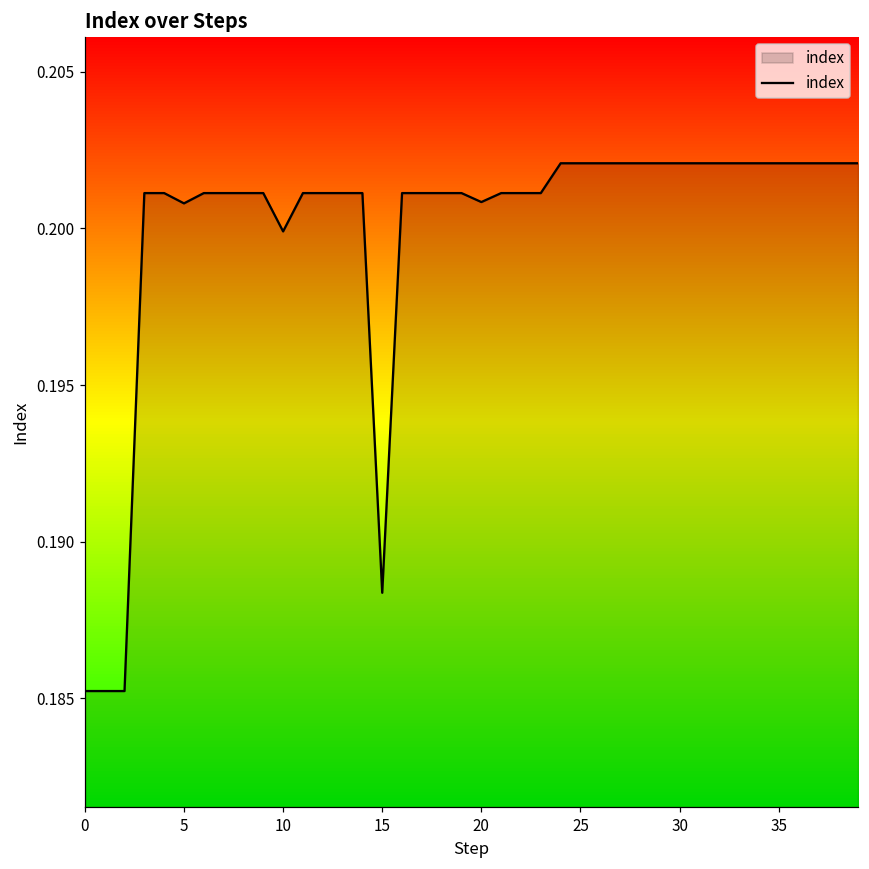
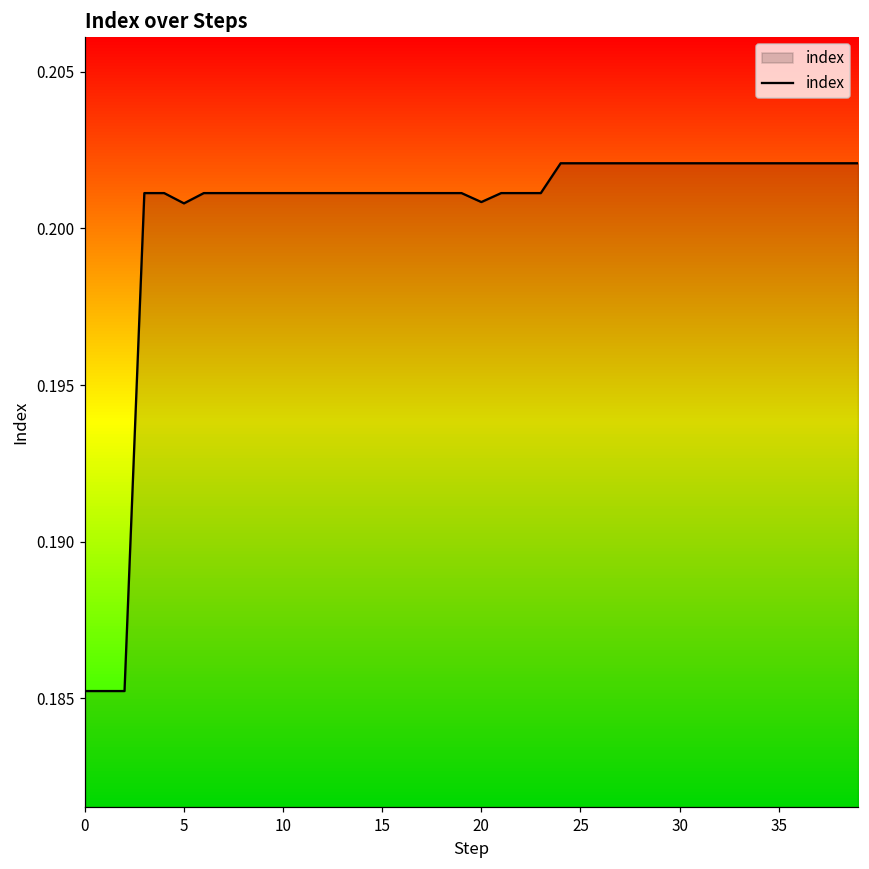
  {
    "0": 0.1852,
    "5": 0.2008,
-   "10": 0.1999,
-   "15": 0.1884,
+   "10": 0.2011,
+   "15": 0.2011,
    "20": 0.2008,
    "25": 0.2021,
    "30": 0.2021,
    "35": 0.2021
  }
